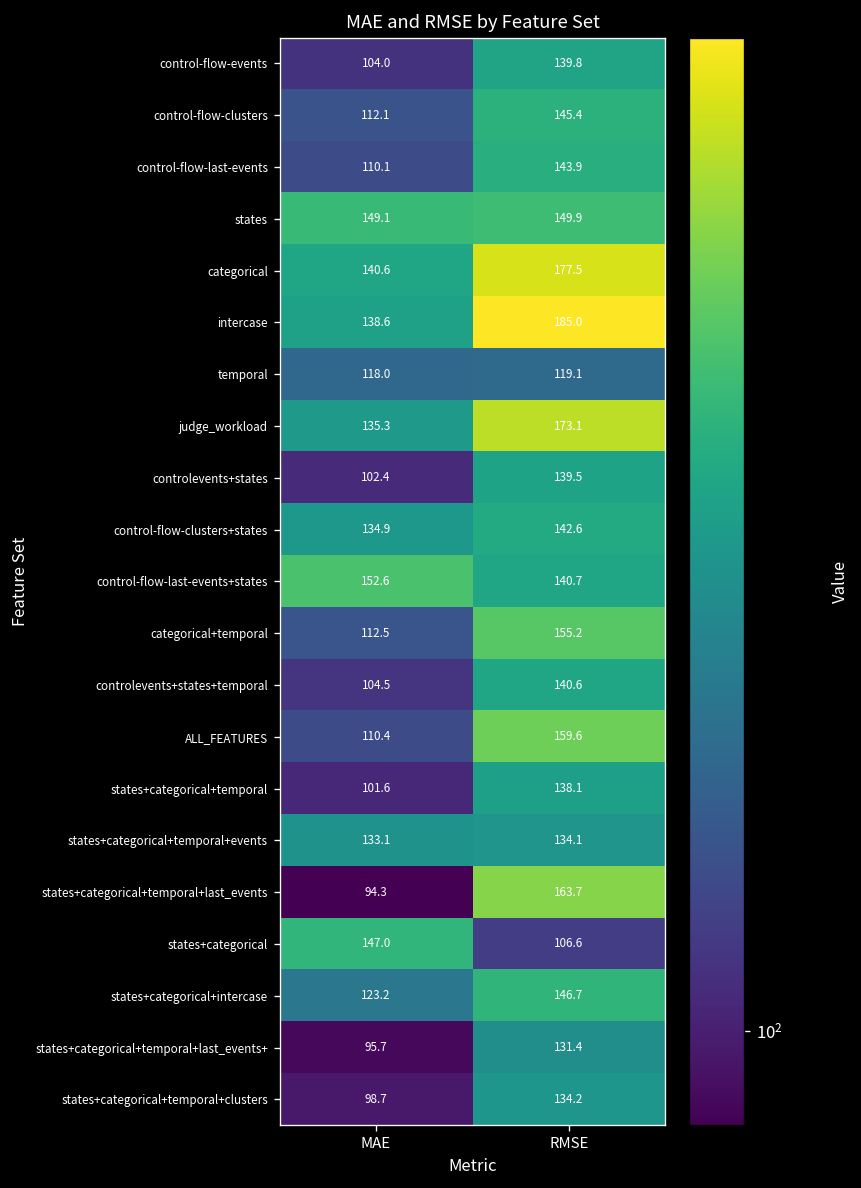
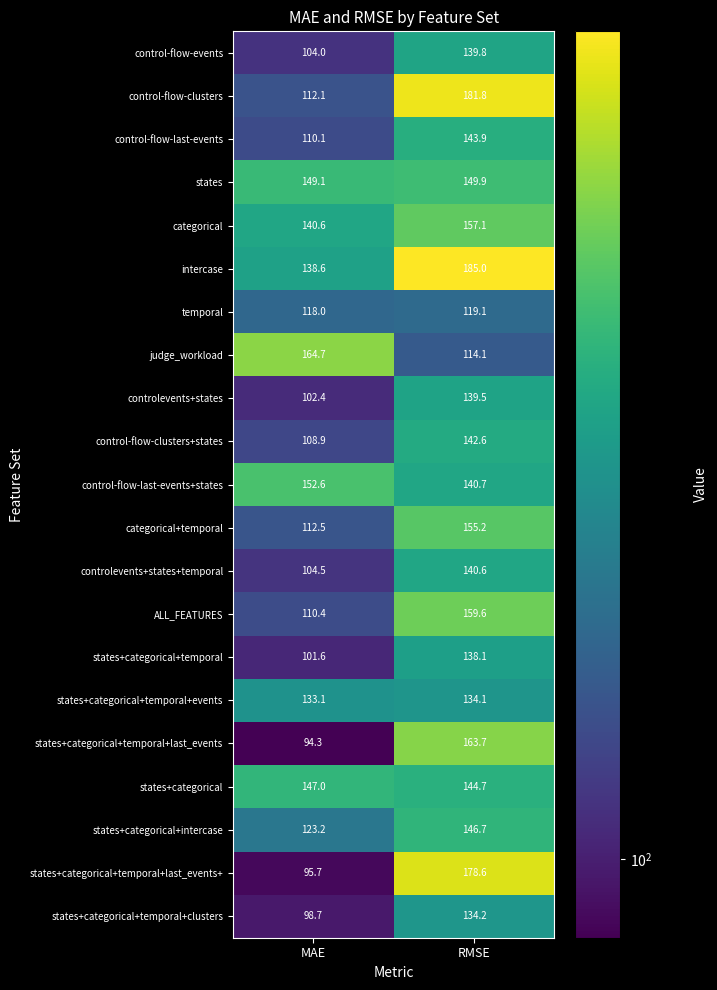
  {
    "control-flow-events": {
      "MAE": 104.0,
      "RMSE": 139.8
    },
    "control-flow-clusters": {
      "MAE": 112.1,
-     "RMSE": 145.4
+     "RMSE": 181.8
    },
    "control-flow-last-events": {
      "MAE": 110.1,
      "RMSE": 143.9
    },
    "states": {
      "MAE": 149.1,
      "RMSE": 149.9
    },
    "categorical": {
      "MAE": 140.6,
-     "RMSE": 177.5
+     "RMSE": 157.1
    },
    "intercase": {
      "MAE": 138.6,
      "RMSE": 185.0
    },
    "temporal": {
      "MAE": 118.0,
      "RMSE": 119.1
    },
    "judge_workload": {
-     "MAE": 135.3,
-     "RMSE": 173.1
+     "MAE": 164.7,
+     "RMSE": 114.1
    },
    "controlevents+states": {
      "MAE": 102.4,
      "RMSE": 139.5
    },
    "control-flow-clusters+states": {
-     "MAE": 134.9,
+     "MAE": 108.9,
      "RMSE": 142.6
    },
    "control-flow-last-events+states": {
      "MAE": 152.6,
      "RMSE": 140.7
    },
    "categorical+temporal": {
      "MAE": 112.5,
      "RMSE": 155.2
    },
    "controlevents+states+temporal": {
      "MAE": 104.5,
      "RMSE": 140.6
    },
    "ALL_FEATURES": {
      "MAE": 110.4,
      "RMSE": 159.6
    },
    "states+categorical+temporal": {
      "MAE": 101.6,
      "RMSE": 138.1
    },
    "states+categorical+temporal+events": {
      "MAE": 133.1,
      "RMSE": 134.1
    },
    "states+categorical+temporal+last_events": {
      "MAE": 94.3,
      "RMSE": 163.7
    },
    "states+categorical": {
      "MAE": 147.0,
-     "RMSE": 106.6
+     "RMSE": 144.7
    },
    "states+categorical+intercase": {
      "MAE": 123.2,
      "RMSE": 146.7
    },
    "states+categorical+temporal+last_events+": {
      "MAE": 95.7,
-     "RMSE": 131.4
+     "RMSE": 178.6
    },
    "states+categorical+temporal+clusters": {
      "MAE": 98.7,
      "RMSE": 134.2
    }
  }
